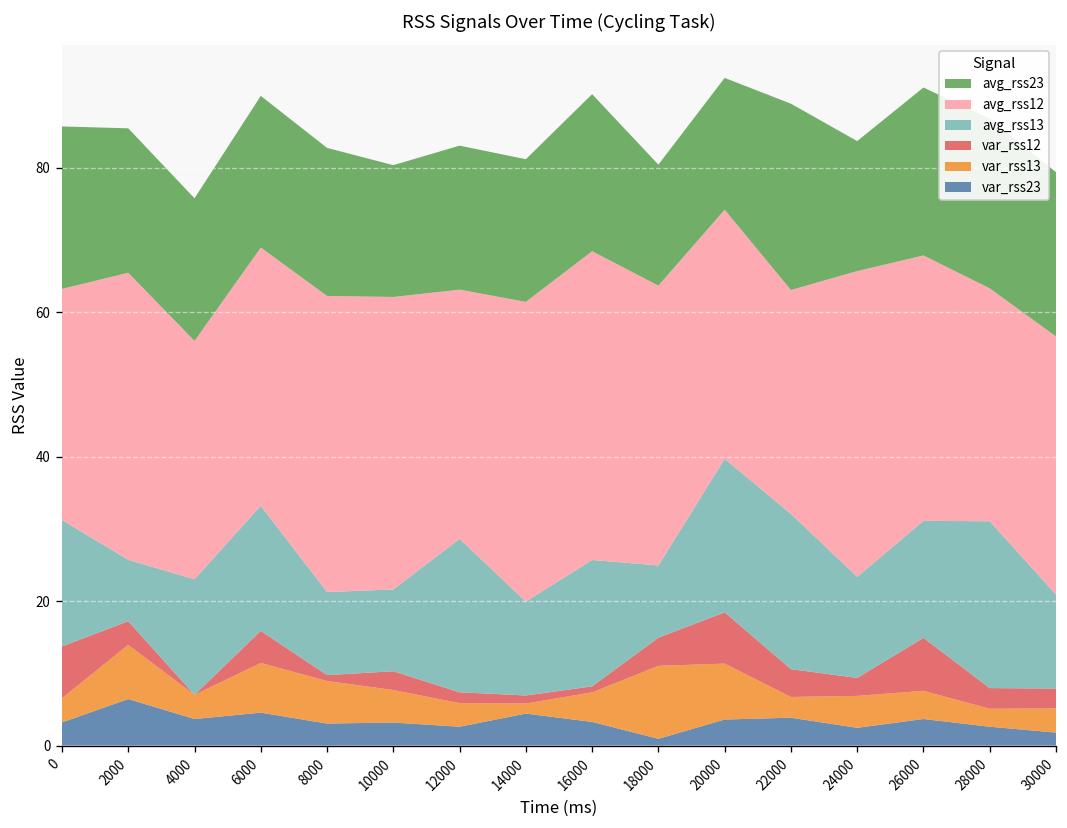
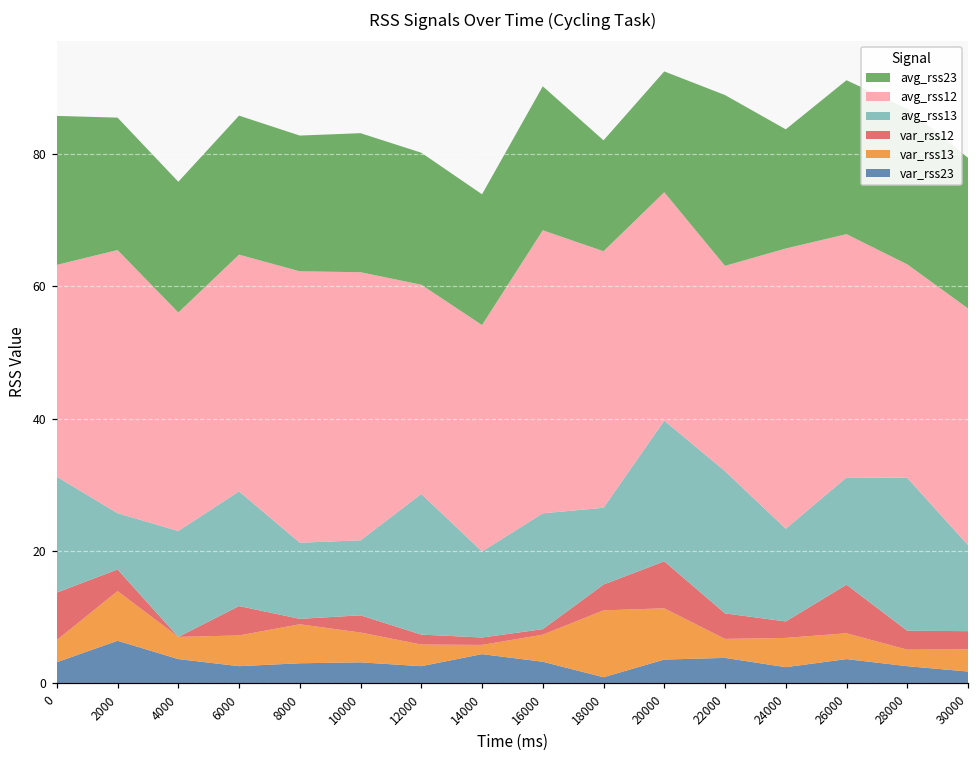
  {
    "var_rss23": {
      "0": 3,
      "2000": 6,
      "4000": 4,
-     "6000": 5,
+     "6000": 3,
      "8000": 3,
      "10000": 3,
      "12000": 3,
      "14000": 4,
      "16000": 3,
      "18000": 1,
      "20000": 4,
      "22000": 4,
      "24000": 2,
      "26000": 4,
      "28000": 3,
      "30000": 2
    },
    "var_rss13": {
      "0": 3,
      "2000": 8,
-     "6000": 7,
+     "6000": 5,
      "8000": 6,
      "10000": 5,
      "12000": 3,
      "14000": 1,
      "16000": 4,
      "18000": 10,
      "20000": 8,
      "22000": 3,
      "24000": 4,
      "26000": 4,
      "28000": 2,
      "30000": 3
    },
    "var_rss12": {
      "0": 7,
      "2000": 3,
      "6000": 4,
      "8000": 1,
      "10000": 3,
      "12000": 2,
      "14000": 1,
      "16000": 1,
      "18000": 4,
      "20000": 7,
      "22000": 4,
      "24000": 2,
      "26000": 7,
      "28000": 3,
      "30000": 3
    },
    "avg_rss13": {
      "0": 18,
      "2000": 9,
      "4000": 16,
      "6000": 17,
      "8000": 12,
      "10000": 11,
      "12000": 21,
      "14000": 13,
      "16000": 18,
-     "18000": 10,
+     "18000": 12,
      "20000": 21,
      "22000": 22,
      "24000": 14,
      "26000": 16,
      "28000": 23,
      "30000": 13
    },
    "avg_rss12": {
      "0": 32,
      "2000": 40,
      "4000": 33,
      "6000": 36,
      "8000": 41,
      "10000": 41,
-     "12000": 35,
-     "14000": 42,
+     "12000": 32,
+     "14000": 34,
      "16000": 43,
      "18000": 39,
      "20000": 35,
      "22000": 31,
      "24000": 42,
      "26000": 37,
      "28000": 32,
      "30000": 36
    },
    "avg_rss23": {
      "0": 23,
      "2000": 20,
      "4000": 20,
      "6000": 21,
      "8000": 21,
-     "10000": 18,
+     "10000": 21,
      "12000": 20,
      "14000": 20,
      "16000": 22,
      "18000": 17,
      "20000": 18,
      "22000": 26,
      "24000": 18,
      "26000": 23,
      "30000": 23
    }
  }
